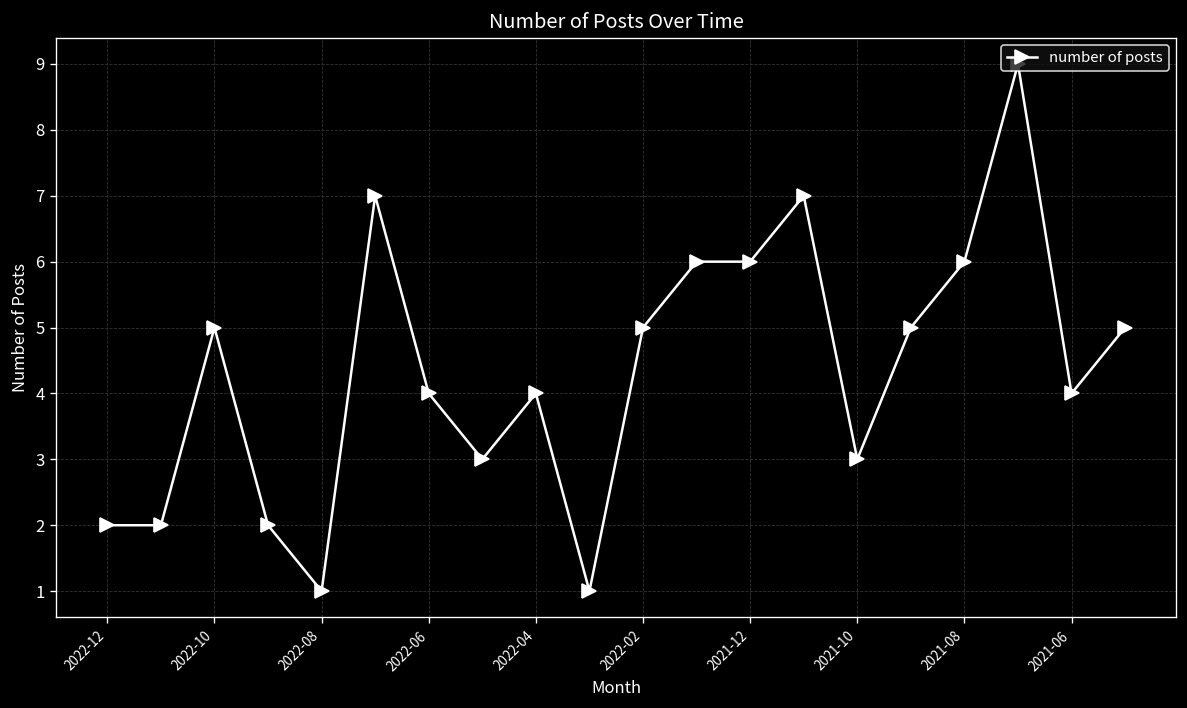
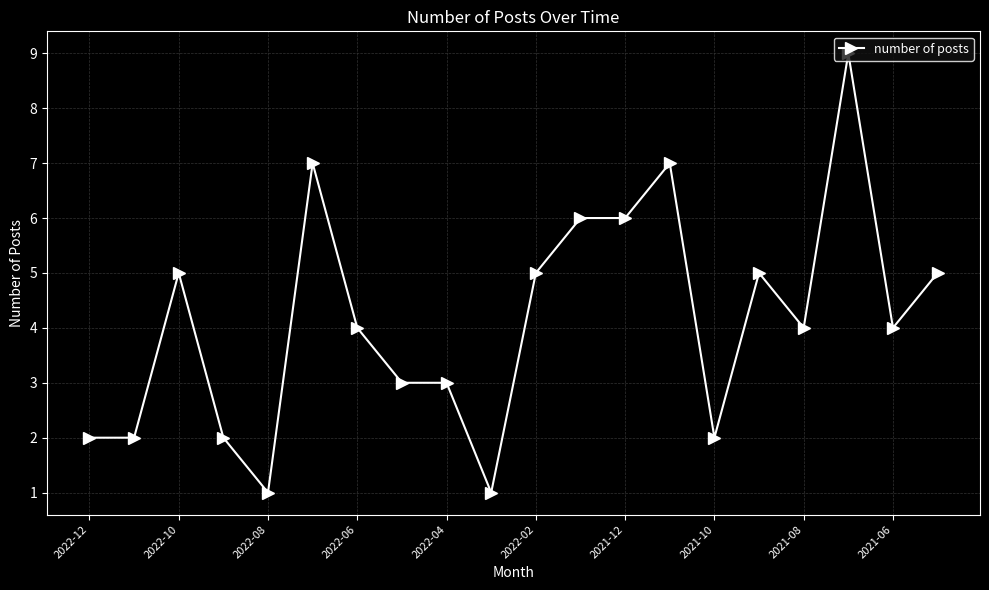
  {
    "2022-12": 2,
    "2022-10": 5,
    "2022-08": 1,
    "2022-06": 4,
-   "2022-04": 4,
+   "2022-04": 3,
    "2022-02": 5,
    "2021-12": 6,
-   "2021-10": 3,
-   "2021-08": 6,
+   "2021-10": 2,
+   "2021-08": 4,
    "2021-06": 4
  }
